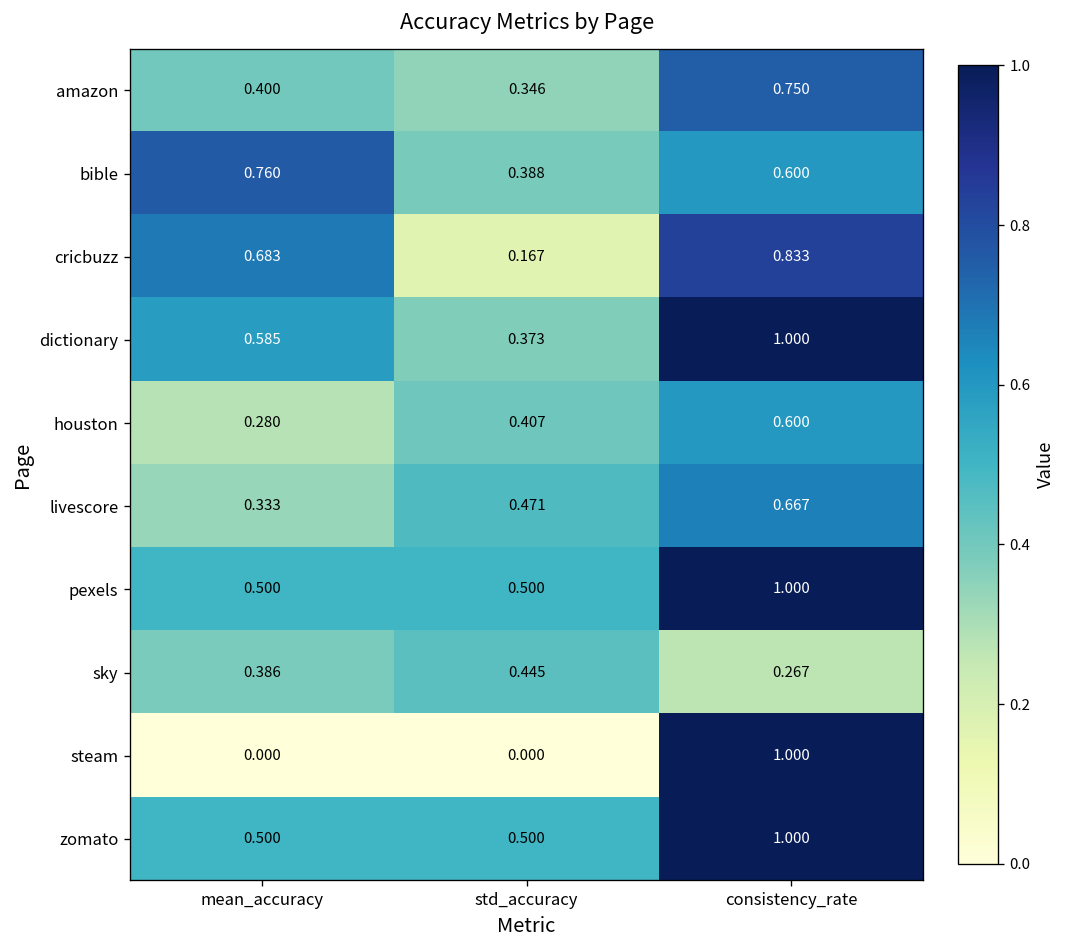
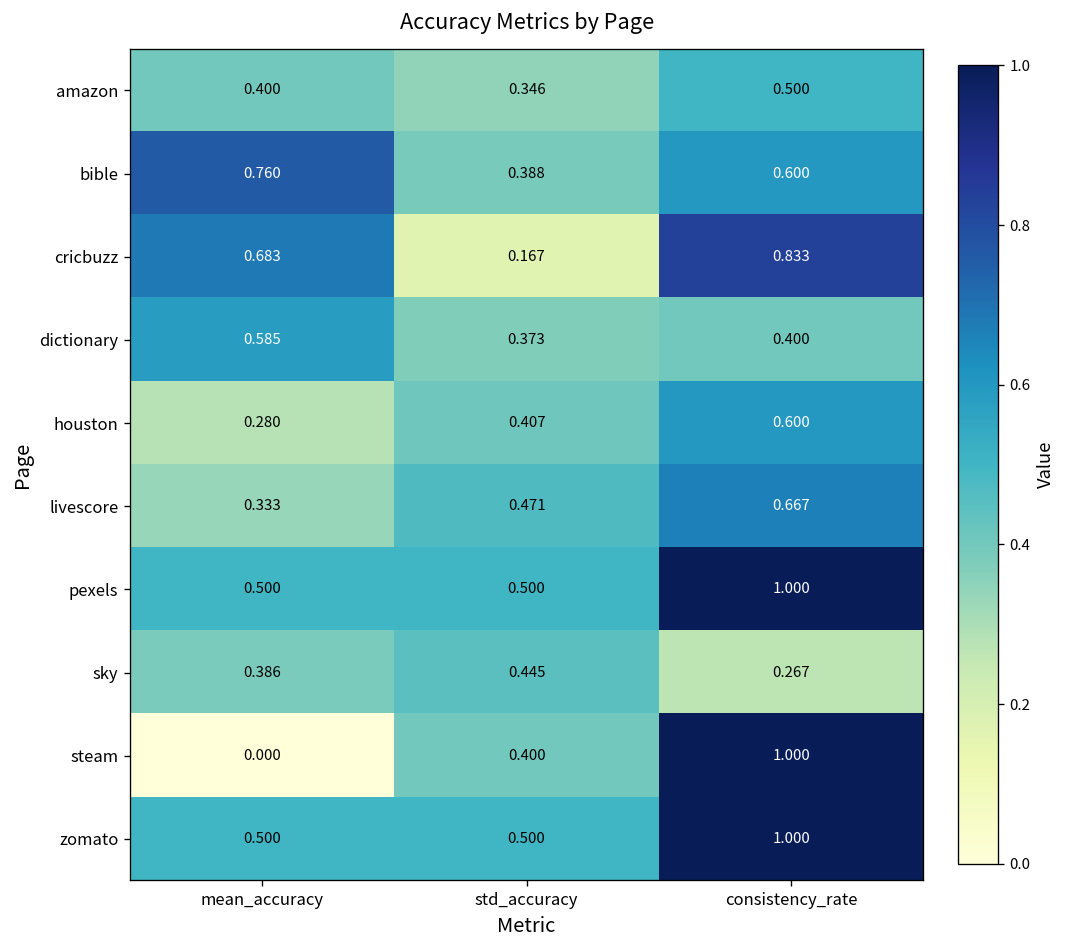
  {
    "amazon": {
      "mean_accuracy": 0.400,
      "std_accuracy": 0.346,
-     "consistency_rate": 0.750
+     "consistency_rate": 0.500
    },
    "bible": {
      "mean_accuracy": 0.760,
      "std_accuracy": 0.388,
      "consistency_rate": 0.600
    },
    "cricbuzz": {
      "mean_accuracy": 0.683,
      "std_accuracy": 0.167,
      "consistency_rate": 0.833
    },
    "dictionary": {
      "mean_accuracy": 0.585,
      "std_accuracy": 0.373,
-     "consistency_rate": 1.000
+     "consistency_rate": 0.400
    },
    "houston": {
      "mean_accuracy": 0.280,
      "std_accuracy": 0.407,
      "consistency_rate": 0.600
    },
    "livescore": {
      "mean_accuracy": 0.333,
      "std_accuracy": 0.471,
      "consistency_rate": 0.667
    },
    "pexels": {
      "mean_accuracy": 0.500,
      "std_accuracy": 0.500,
      "consistency_rate": 1.000
    },
    "sky": {
      "mean_accuracy": 0.386,
      "std_accuracy": 0.445,
      "consistency_rate": 0.267
    },
    "steam": {
      "mean_accuracy": 0.000,
-     "std_accuracy": 0.000,
+     "std_accuracy": 0.400,
      "consistency_rate": 1.000
    },
    "zomato": {
      "mean_accuracy": 0.500,
      "std_accuracy": 0.500,
      "consistency_rate": 1.000
    }
  }
